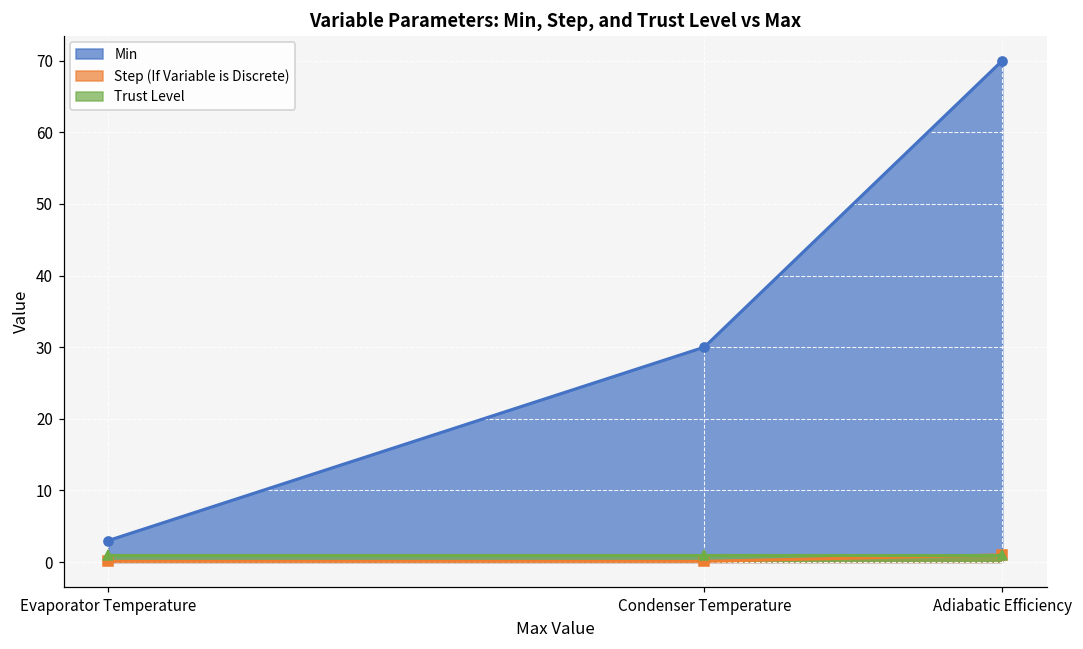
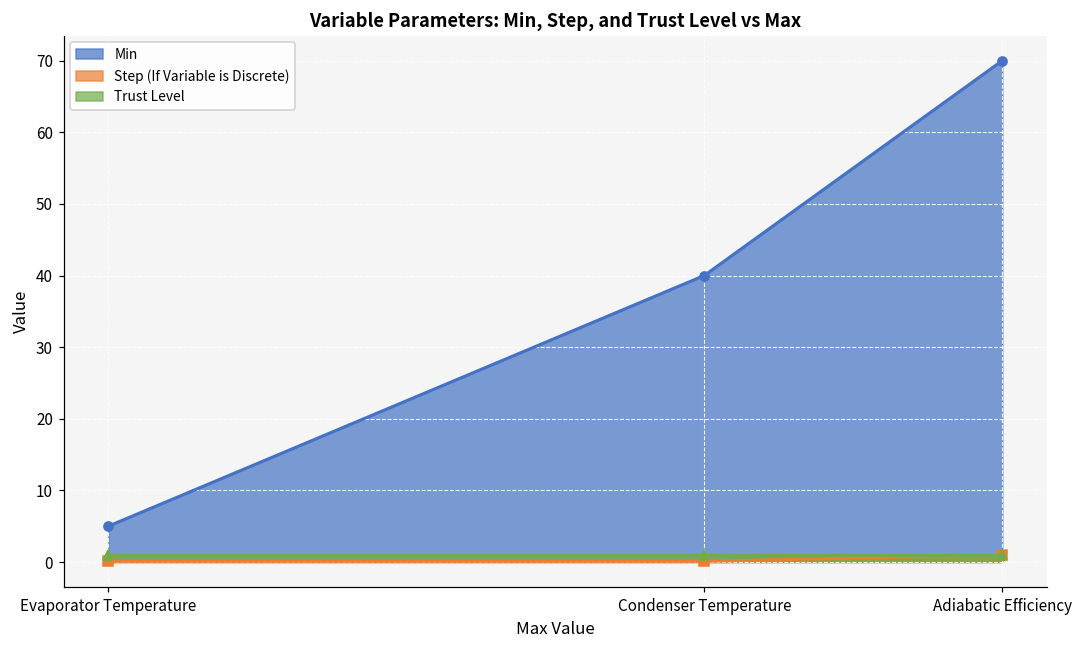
  {
    "Min": {
-     "Evaporator Temperature": 3,
-     "Condenser Temperature": 30,
+     "Evaporator Temperature": 5,
+     "Condenser Temperature": 40,
      "Adiabatic Efficiency": 70
    },
    "Step (If Variable is Discrete)": {
      "Evaporator Temperature": 0,
      "Condenser Temperature": 0
    },
    "Trust Level": {
      "Evaporator Temperature": 1,
      "Condenser Temperature": 1
    }
  }
